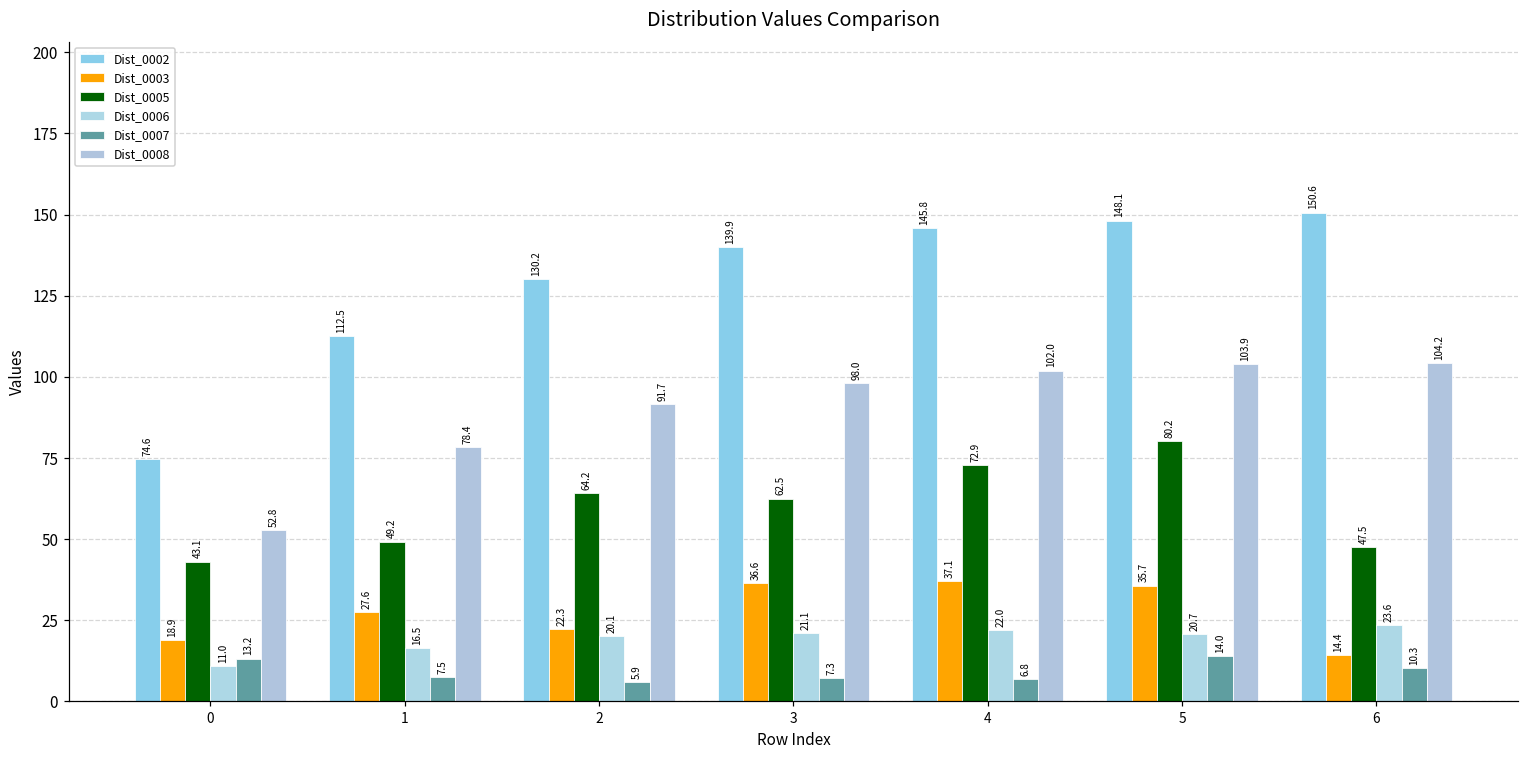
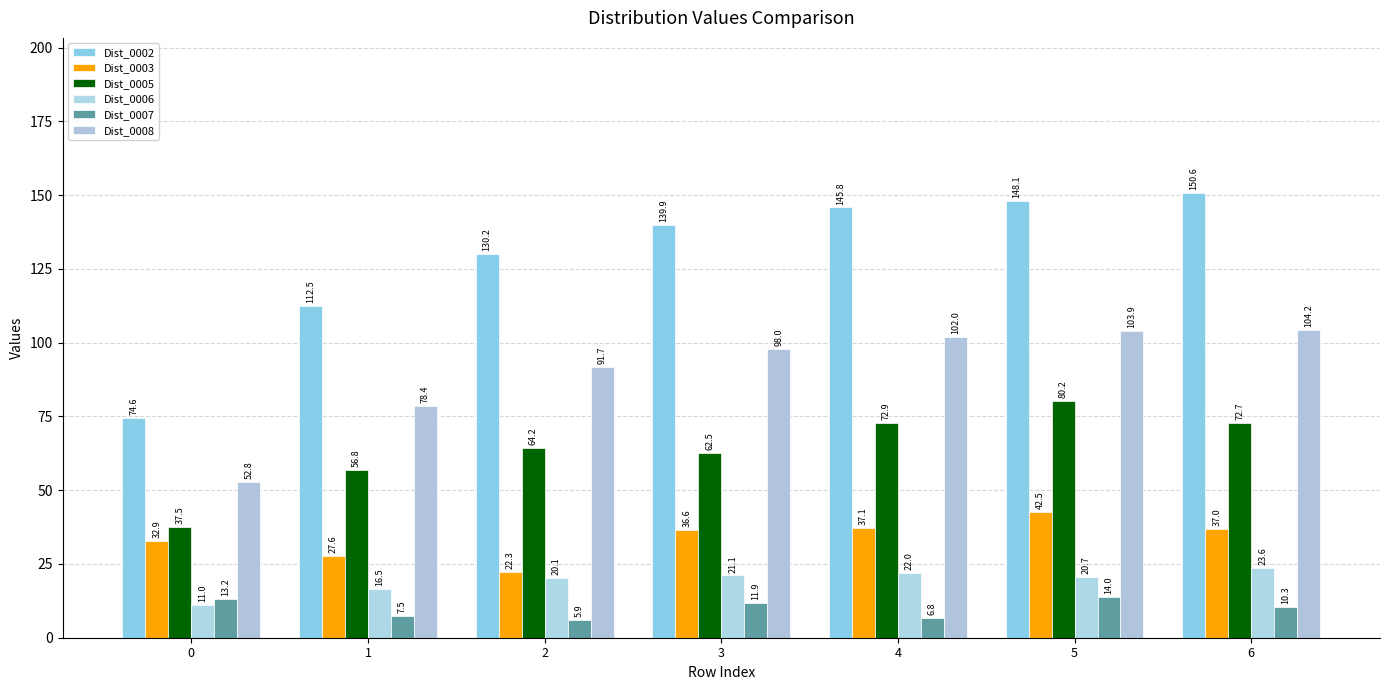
  {
    "Dist_0003": {
-     "0": 18.9,
+     "0": 32.9,
      "1": 27.6,
      "2": 22.3,
      "3": 36.6,
      "4": 37.1,
-     "5": 35.7,
-     "6": 14.4
+     "5": 42.5,
+     "6": 37.0
    },
    "Dist_0005": {
-     "0": 43.1,
-     "1": 49.2,
+     "0": 37.5,
+     "1": 56.8,
      "2": 64.2,
      "3": 62.5,
      "4": 72.9,
      "5": 80.2,
-     "6": 47.5
+     "6": 72.7
    },
    "Dist_0007": {
      "0": 13.2,
      "1": 7.5,
      "2": 5.9,
-     "3": 7.3,
+     "3": 11.9,
      "4": 6.8,
      "5": 14.0,
      "6": 10.3
    }
  }
